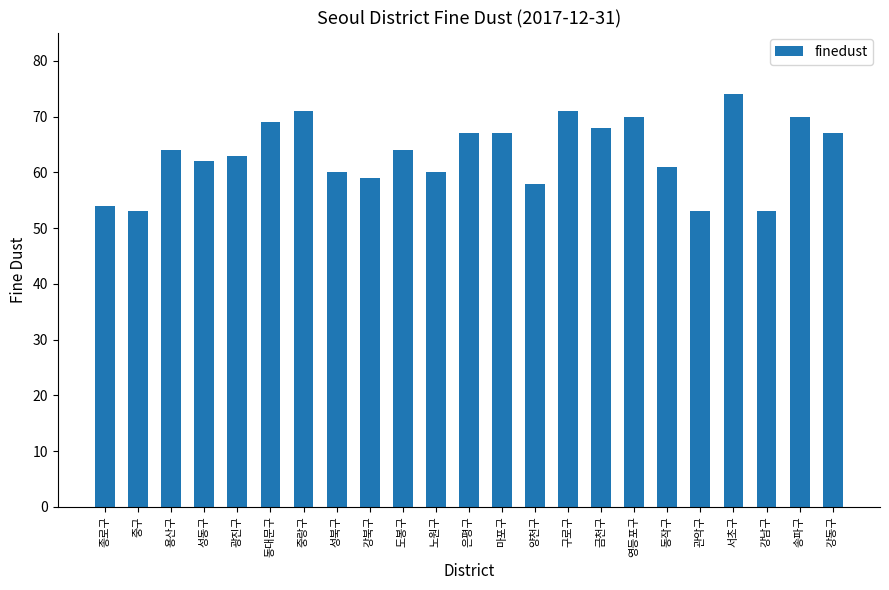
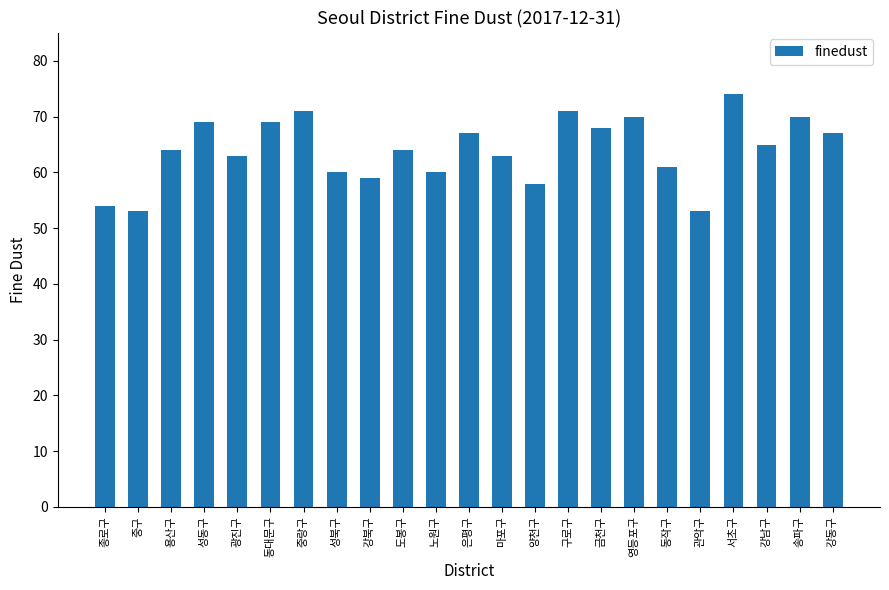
  {
    "종로구": 54,
    "중구": 53,
    "용산구": 64,
-   "성동구": 62,
+   "성동구": 69,
    "광진구": 63,
    "동대문구": 69,
    "중랑구": 71,
    "성북구": 60,
    "강북구": 59,
    "도봉구": 64,
    "노원구": 60,
    "은평구": 67,
-   "마포구": 67,
+   "마포구": 63,
    "양천구": 58,
    "구로구": 71,
    "금천구": 68,
    "영등포구": 70,
    "동작구": 61,
    "관악구": 53,
    "서초구": 74,
-   "강남구": 53,
+   "강남구": 65,
    "송파구": 70,
    "강동구": 67
  }
